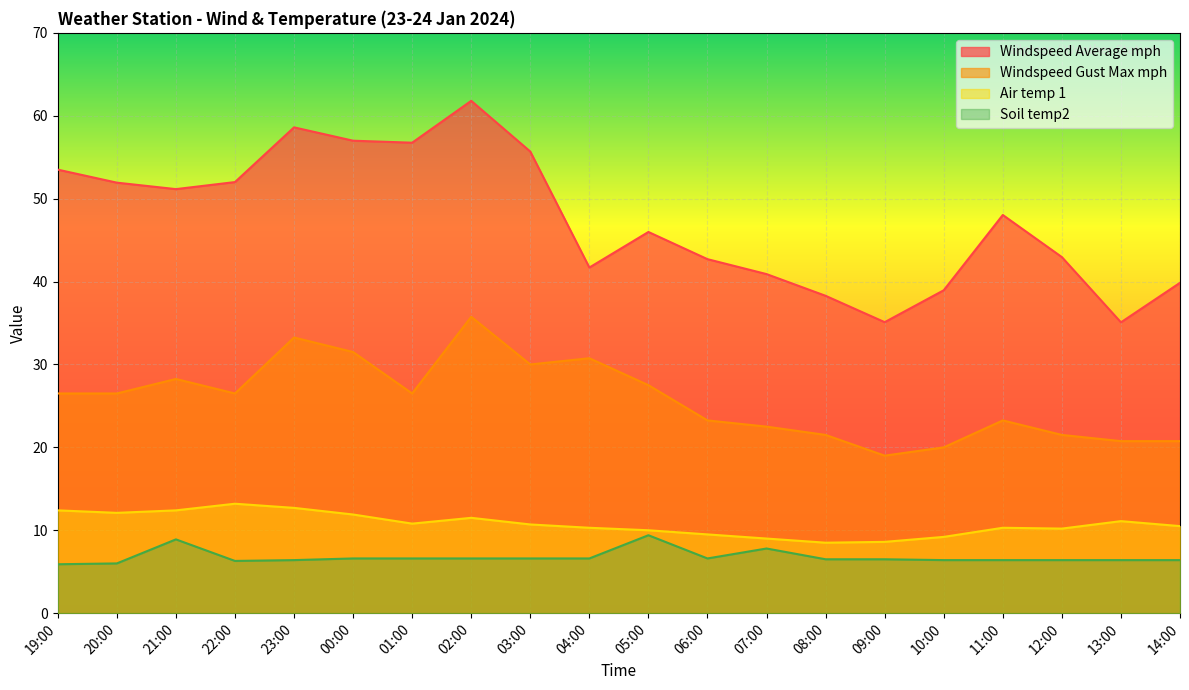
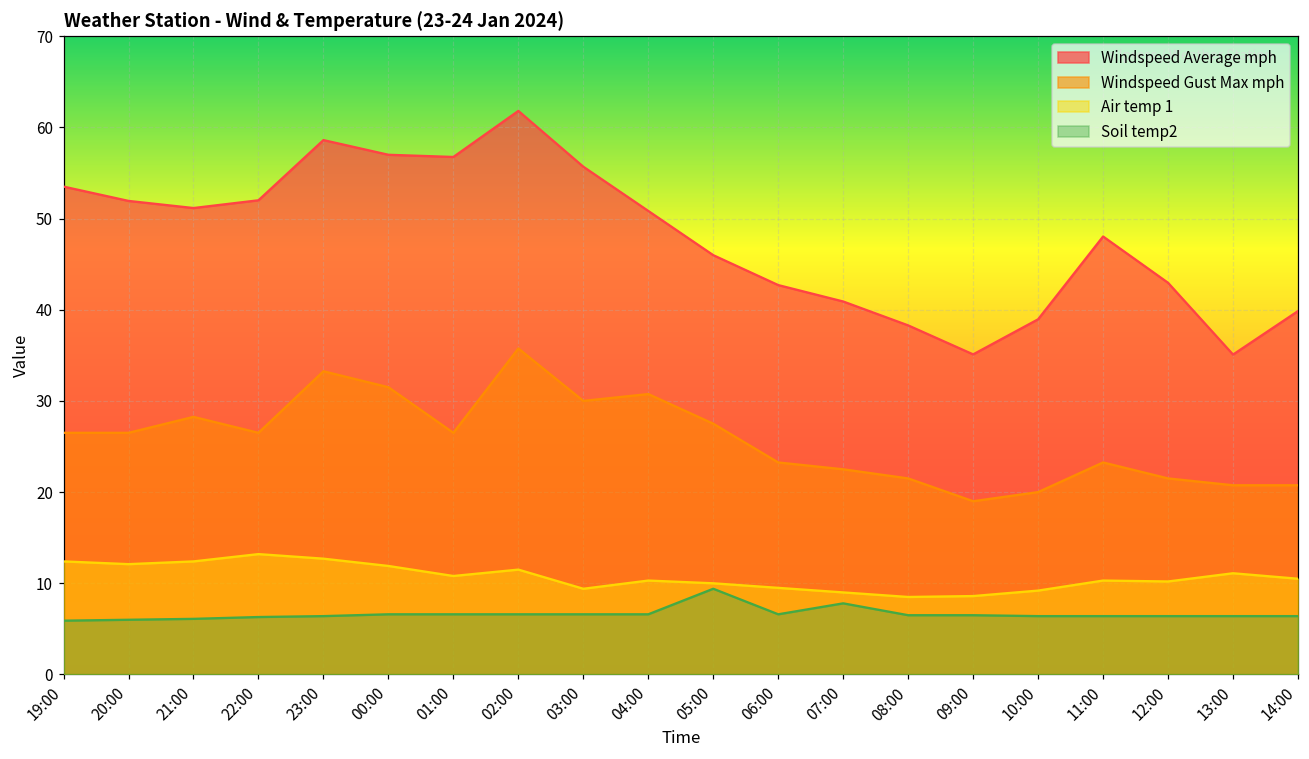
  {
    "Windspeed Average mph": {
      "19:00": 54,
      "20:00": 52,
      "21:00": 51,
      "22:00": 52,
      "23:00": 59,
      "00:00": 57,
      "01:00": 57,
      "02:00": 62,
      "03:00": 56,
-     "04:00": 42,
+     "04:00": 51,
      "05:00": 46,
      "06:00": 43,
      "07:00": 41,
      "08:00": 38,
      "09:00": 35,
      "10:00": 39,
      "11:00": 48,
      "12:00": 43,
      "13:00": 35,
      "14:00": 40
    },
    "Windspeed Gust Max mph": {
      "19:00": 27,
      "20:00": 27,
      "21:00": 28,
      "22:00": 27,
      "23:00": 33,
      "00:00": 32,
      "01:00": 27,
      "02:00": 36,
      "03:00": 30,
      "04:00": 31,
      "05:00": 28,
      "06:00": 23,
      "07:00": 23,
      "08:00": 22,
      "09:00": 19,
      "10:00": 20,
      "11:00": 23,
      "12:00": 22,
      "13:00": 21,
      "14:00": 21
    },
    "Air temp 1": {
      "19:00": 12,
      "20:00": 12,
      "21:00": 12,
      "22:00": 13,
      "23:00": 13,
      "00:00": 12,
      "01:00": 11,
      "02:00": 12,
-     "03:00": 11,
+     "03:00": 9,
      "04:00": 10,
      "05:00": 10,
      "06:00": 10,
      "07:00": 9,
      "08:00": 9,
      "09:00": 9,
      "10:00": 9,
      "11:00": 10,
      "12:00": 10,
      "13:00": 11,
      "14:00": 11
    },
    "Soil temp2": {
      "19:00": 6,
      "20:00": 6,
-     "21:00": 9,
+     "21:00": 6,
      "22:00": 6,
      "23:00": 6,
      "00:00": 7,
      "01:00": 7,
      "02:00": 7,
      "03:00": 7,
      "04:00": 7,
      "05:00": 9,
      "06:00": 7,
      "07:00": 8,
      "08:00": 7,
      "09:00": 7,
      "10:00": 6,
      "11:00": 6,
      "12:00": 6,
      "13:00": 6,
      "14:00": 6
    }
  }
